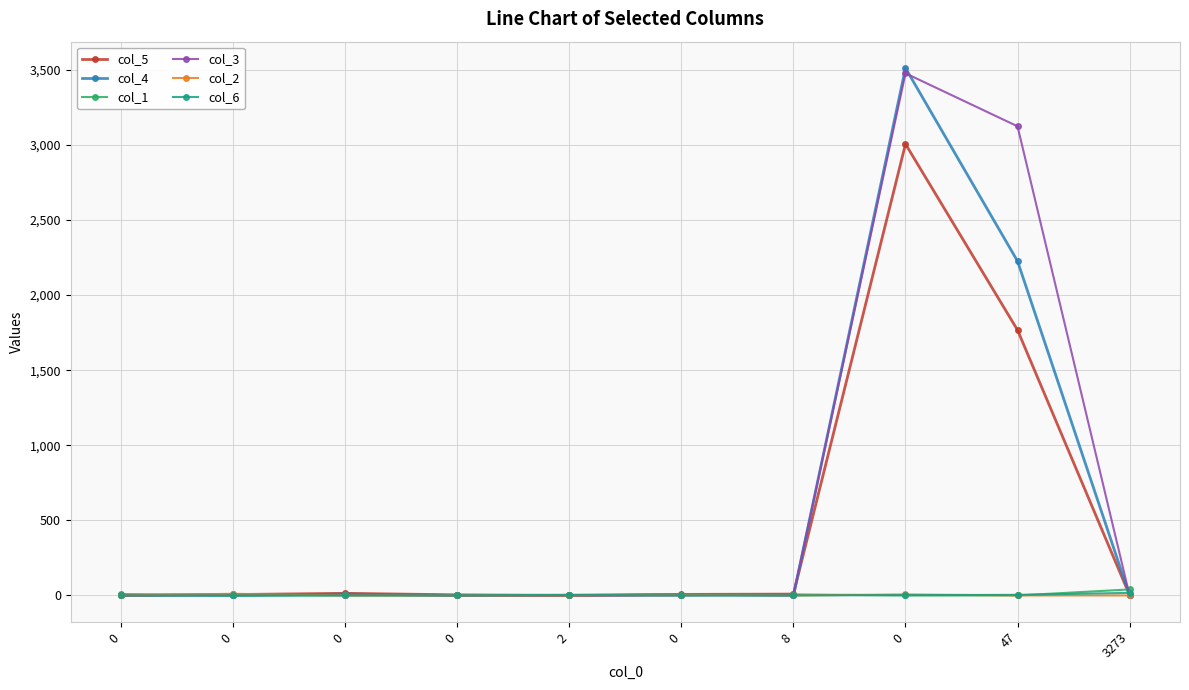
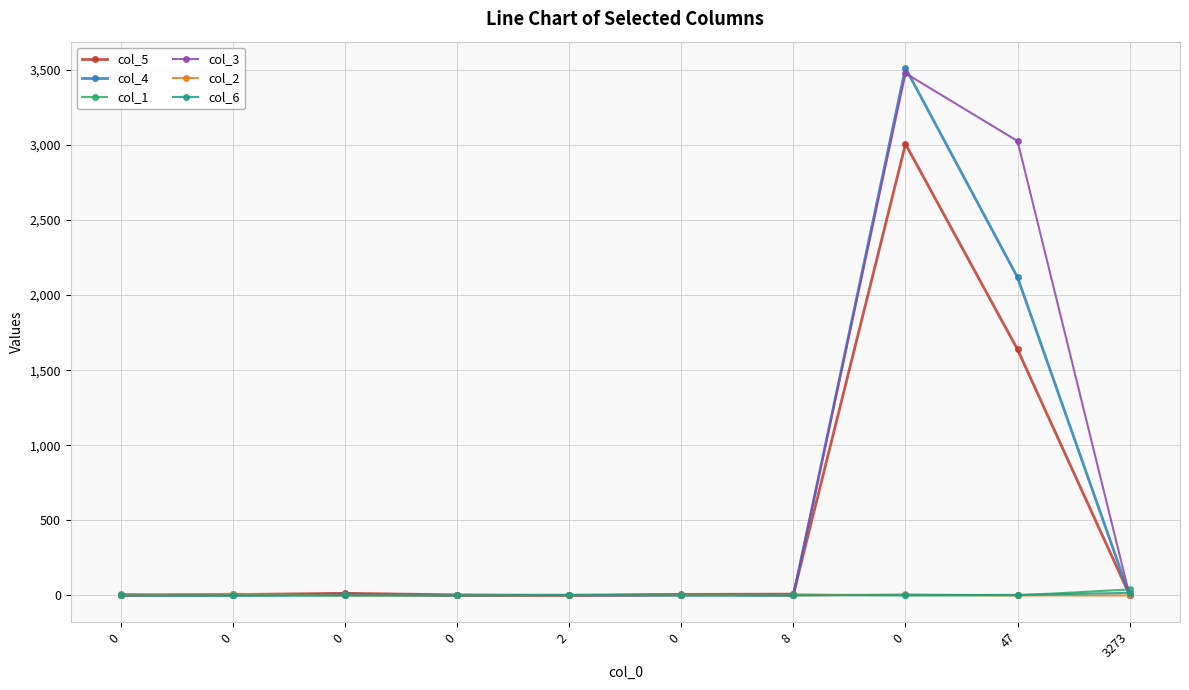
  {
    "col_5": {
-     "47": "1,770"
+     "47": "1,640"
    },
    "col_4": {
-     "47": "2,230"
+     "47": "2,120"
    },
    "col_3": {
-     "47": "3,120"
+     "47": "3,030"
    }
  }
